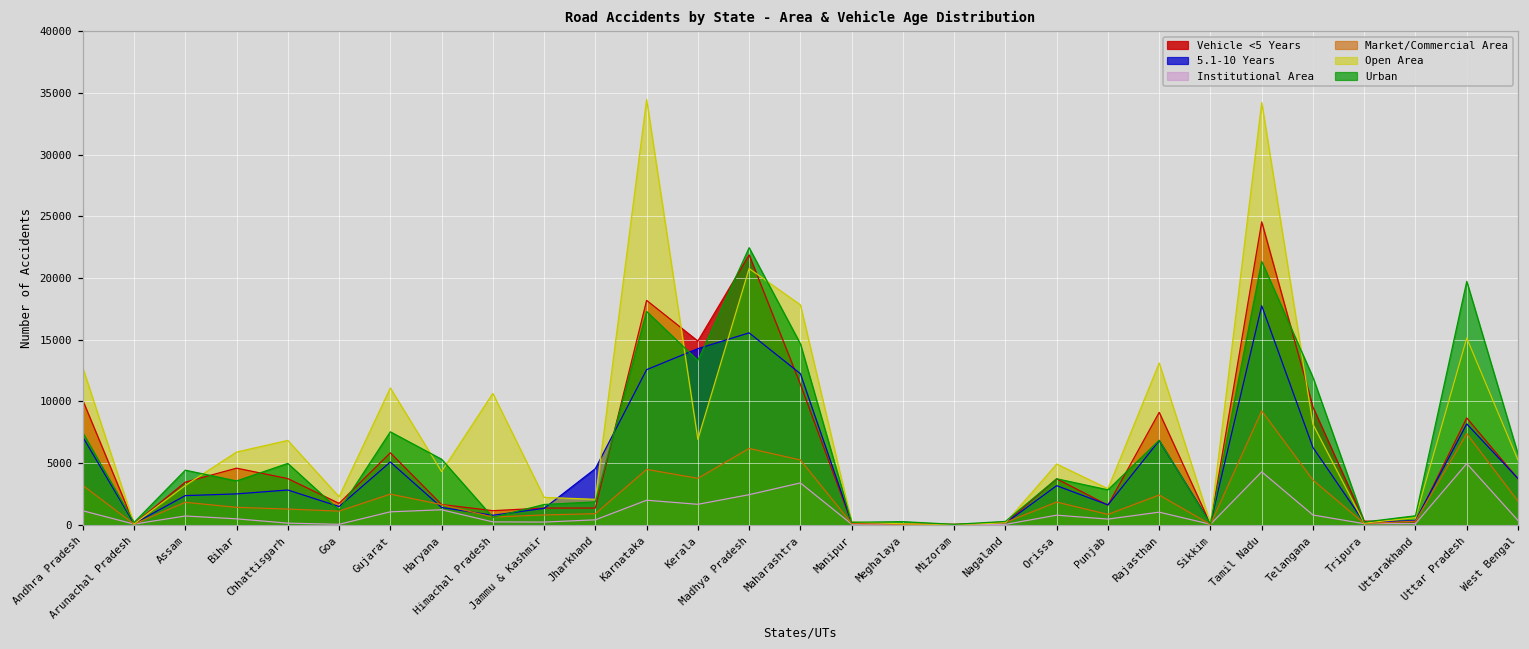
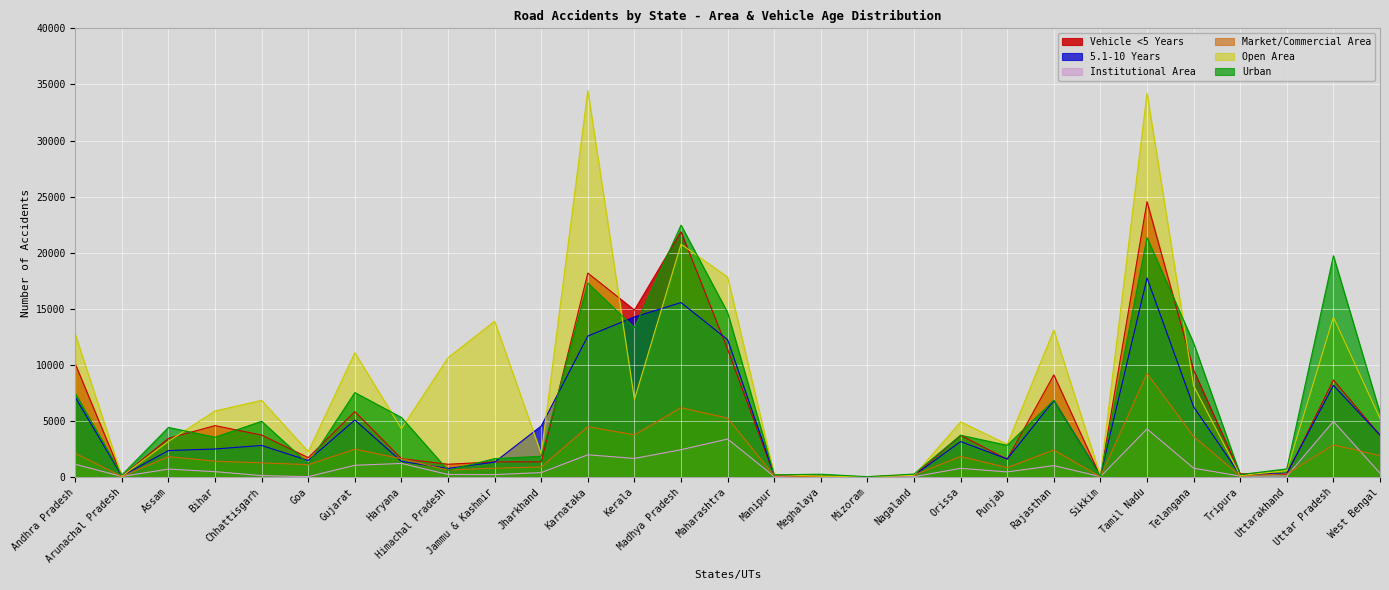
  {
    "Vehicle <5 Years": {
      "Andhra Pradesh": 10100,
      "Assam": 3500,
      "Bihar": 4600,
      "Chhattisgarh": 3700,
      "Goa": 1700,
      "Gujarat": 5800,
      "Himachal Pradesh": 1100,
      "Jharkhand": 1400,
      "Karnataka": 18200,
      "Kerala": 14900,
      "Madhya Pradesh": 21900,
      "Maharashtra": 11400,
      "Rajasthan": 9100,
      "Tamil Nadu": 24600,
      "Telangana": 9500,
      "Uttar Pradesh": 8700
    },
    "5.1-10 Years": {
      "Andhra Pradesh": 7100,
      "Assam": 2400,
      "Bihar": 2500,
      "Chhattisgarh": 2800,
      "Goa": 1500,
      "Gujarat": 5100,
      "Jharkhand": 4500,
      "Karnataka": 12600,
      "Kerala": 14300,
      "Madhya Pradesh": 15600,
      "Maharashtra": 12200,
      "Orissa": 3200,
      "Tamil Nadu": 17800,
      "Telangana": 6300,
      "Uttar Pradesh": 8200
    },
    "Institutional Area": {
      "Andhra Pradesh": 1100,
      "Assam": 700,
      "Bihar": 500,
      "Chhattisgarh": 100,
      "Goa": 0,
      "Gujarat": 1000,
      "Himachal Pradesh": 200,
      "Jammu & Kashmir": 200,
      "Jharkhand": 400,
      "Karnataka": 2000,
      "Kerala": 1700,
      "Madhya Pradesh": 2400,
      "Maharashtra": 3400,
      "Orissa": 800,
      "Punjab": 500,
      "Rajasthan": 1000,
      "Tamil Nadu": 4300,
      "Telangana": 800,
      "Uttar Pradesh": 5000,
      "West Bengal": 300
    },
    "Market/Commercial Area": {
-     "Andhra Pradesh": 3200,
+     "Andhra Pradesh": 2100,
      "Assam": 1800,
      "Bihar": 1400,
      "Chhattisgarh": 1300,
      "Gujarat": 2500,
      "Jammu & Kashmir": 800,
      "Jharkhand": 900,
      "Karnataka": 4500,
      "Kerala": 3800,
      "Madhya Pradesh": 6200,
      "Maharashtra": 5300,
      "Orissa": 1800,
      "Punjab": 800,
      "Rajasthan": 2400,
      "Tamil Nadu": 9200,
      "Telangana": 3600,
-     "Uttar Pradesh": 7400,
+     "Uttar Pradesh": 2900,
      "West Bengal": 1900
    },
    "Open Area": {
      "Andhra Pradesh": 12700,
      "Assam": 3200,
      "Bihar": 5900,
      "Chhattisgarh": 6800,
      "Goa": 2300,
      "Gujarat": 11100,
      "Haryana": 4300,
      "Himachal Pradesh": 10600,
-     "Jammu & Kashmir": 2200,
+     "Jammu & Kashmir": 13900,
      "Karnataka": 34500,
      "Kerala": 6900,
      "Madhya Pradesh": 20800,
      "Maharashtra": 17800,
      "Orissa": 4900,
      "Rajasthan": 13100,
      "Tamil Nadu": 34200,
      "Telangana": 8100,
-     "Uttar Pradesh": 15100,
+     "Uttar Pradesh": 14300,
      "West Bengal": 5200
    },
    "Urban": {
      "Andhra Pradesh": 7500,
      "Assam": 4400,
      "Bihar": 3600,
      "Chhattisgarh": 5000,
      "Gujarat": 7500,
      "Haryana": 5300,
      "Jammu & Kashmir": 1600,
      "Karnataka": 17300,
      "Kerala": 13300,
      "Madhya Pradesh": 22500,
      "Maharashtra": 14700,
      "Tamil Nadu": 21300,
      "Telangana": 11900,
      "Uttar Pradesh": 19700,
      "West Bengal": 5700
    }
  }
